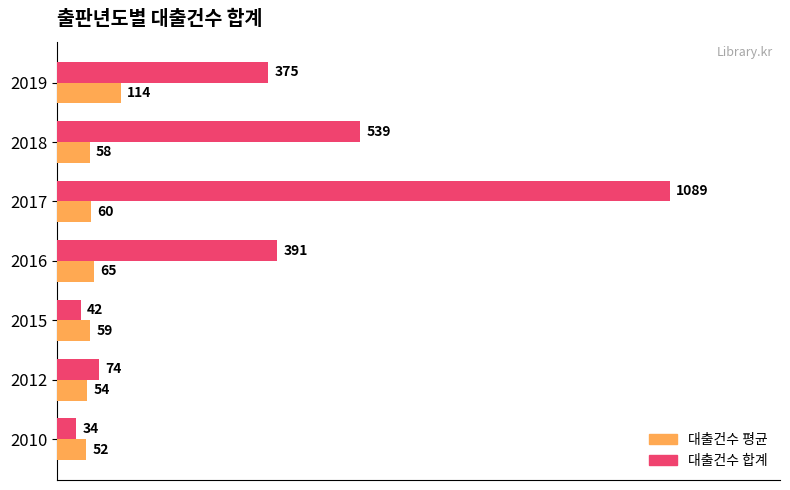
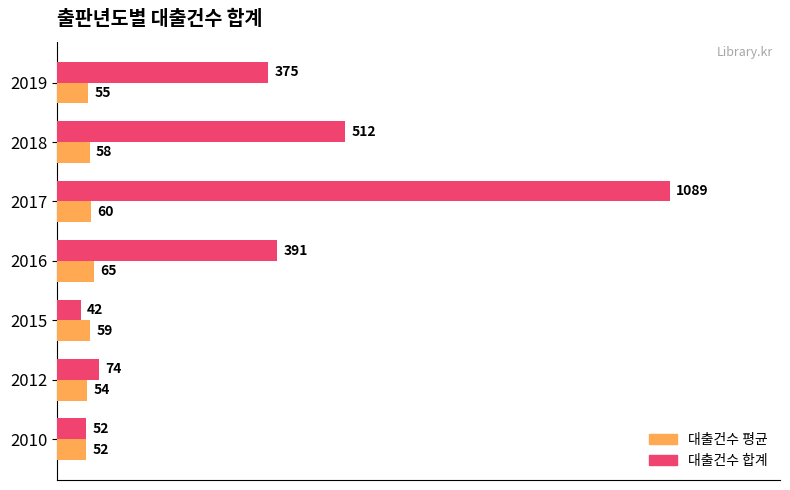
  {
    "대출건수 합계": {
      "2019": 375,
-     "2018": 539,
+     "2018": 512,
      "2017": 1089,
      "2016": 391,
      "2015": 42,
      "2012": 74,
-     "2010": 34
+     "2010": 52
    },
    "대출건수 평균": {
-     "2019": 114,
+     "2019": 55,
      "2018": 58,
      "2017": 60,
      "2016": 65,
      "2015": 59,
      "2012": 54,
      "2010": 52
    }
  }
